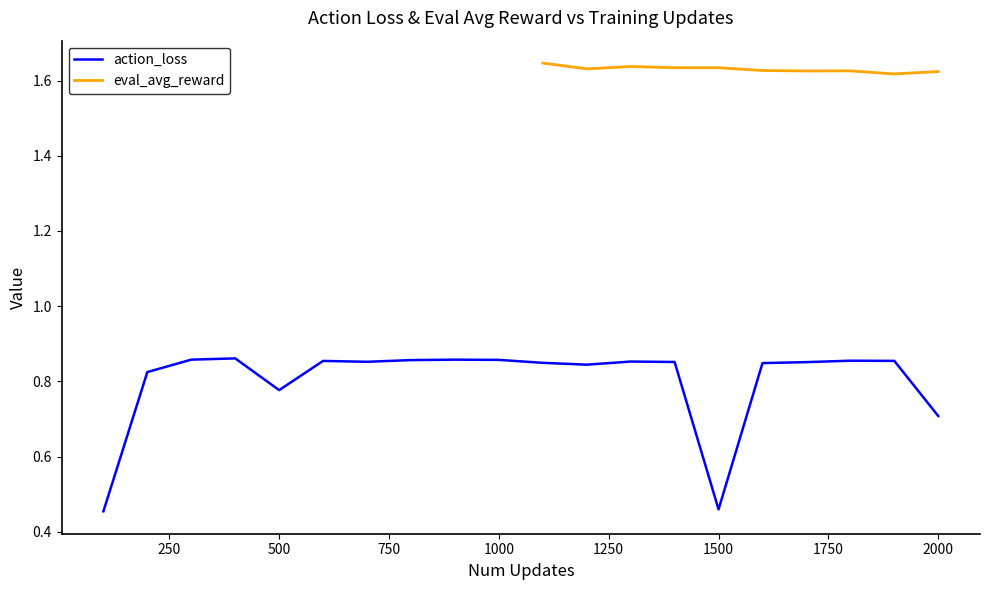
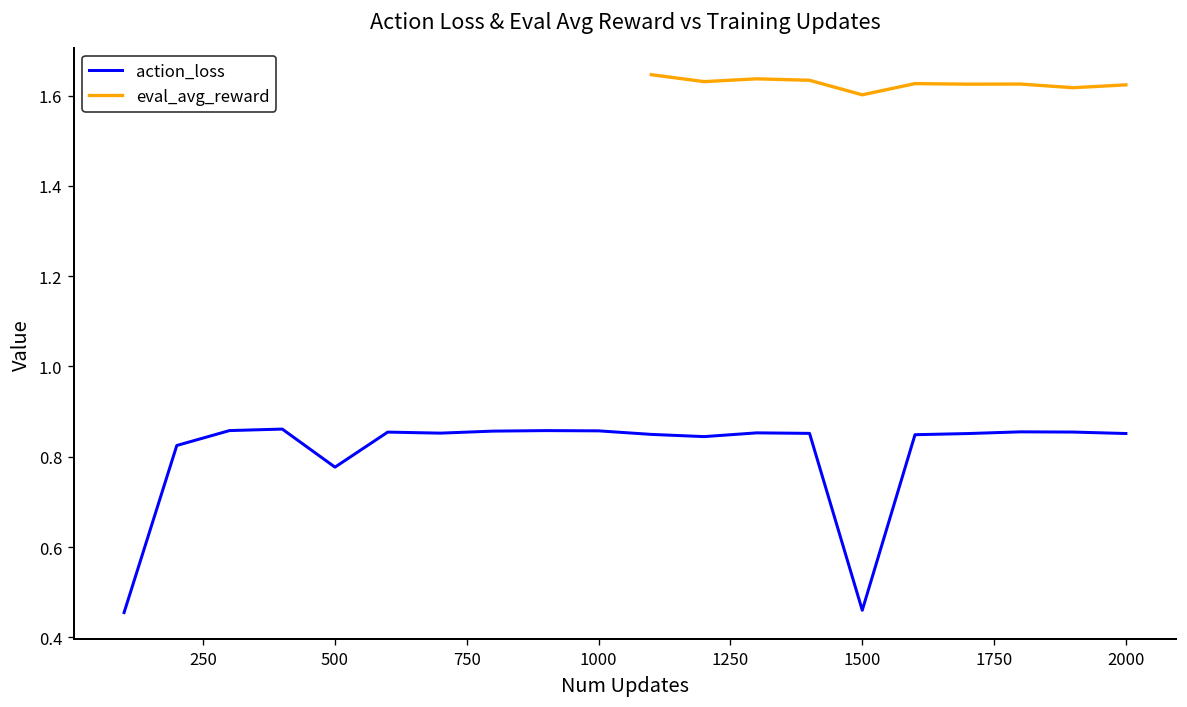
  {
    "action_loss": {
      "500": 0.78,
      "1000": 0.86,
      "1500": 0.46,
-     "2000": 0.71
+     "2000": 0.85
    },
    "eval_avg_reward": {
-     "1500": 1.63,
+     "1500": 1.60,
      "2000": 1.62
    }
  }
